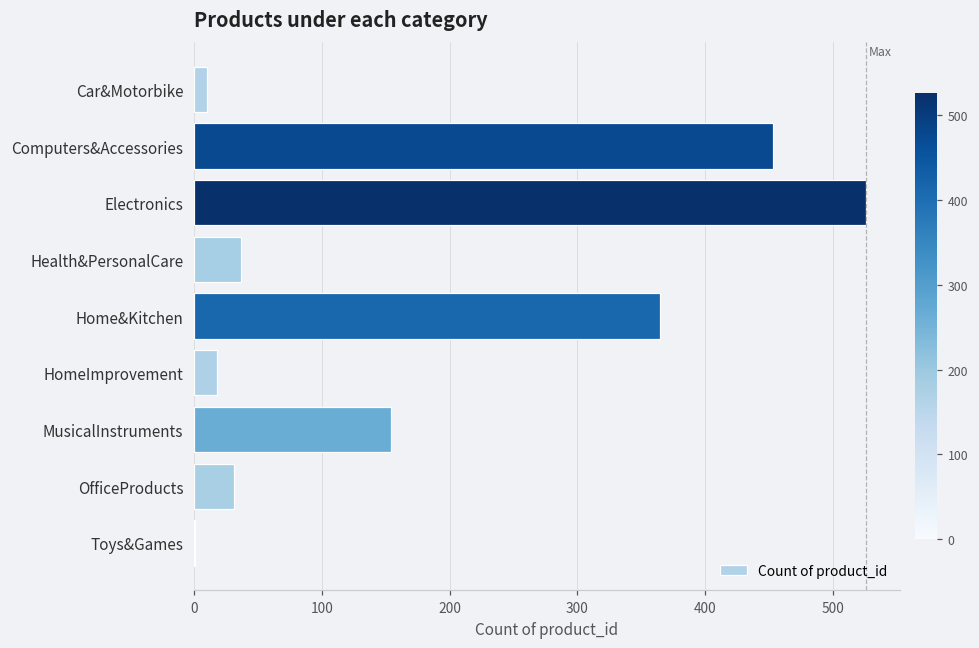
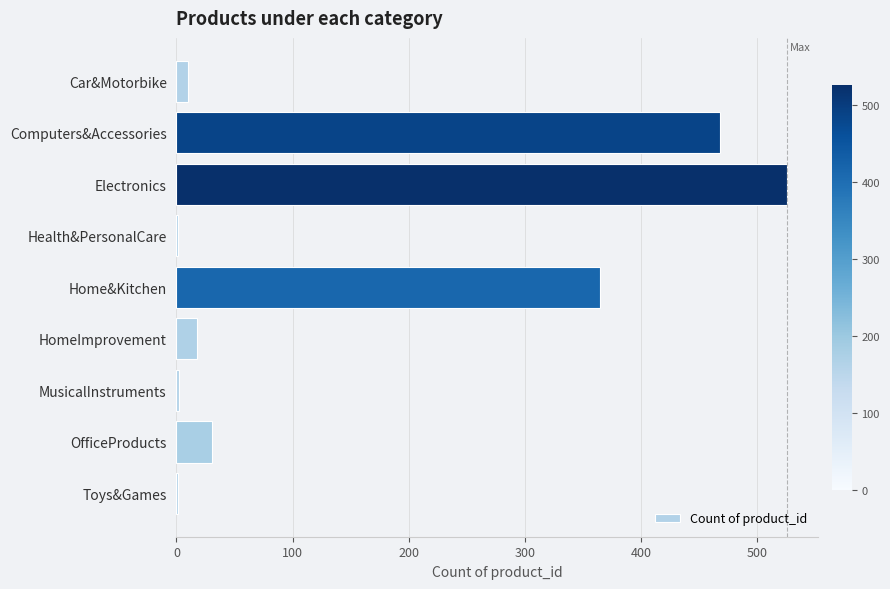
  {
    "Car&Motorbike": 10,
-   "Computers&Accessories": 453,
+   "Computers&Accessories": 468,
    "Electronics": 526,
-   "Health&PersonalCare": 37,
+   "Health&PersonalCare": 1,
    "Home&Kitchen": 365,
    "HomeImprovement": 18,
-   "MusicalInstruments": 154,
+   "MusicalInstruments": 2,
    "OfficeProducts": 31
  }
